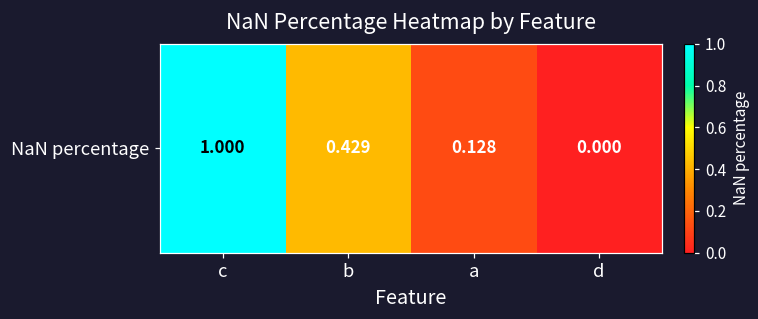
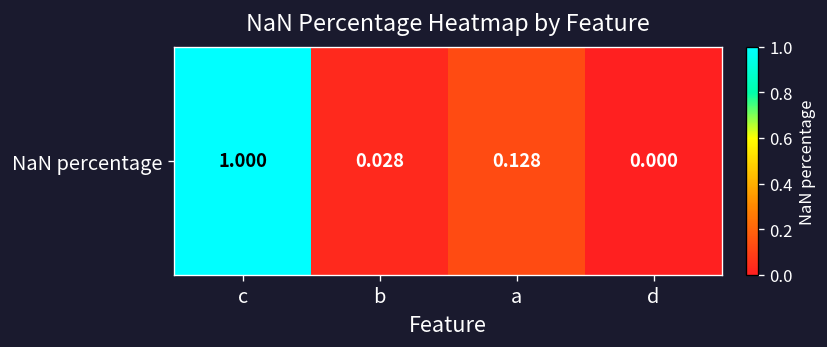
  {
    "NaN percentage": {
      "c": 1.000,
-     "b": 0.429,
+     "b": 0.028,
      "a": 0.128,
      "d": 0.000
    }
  }
